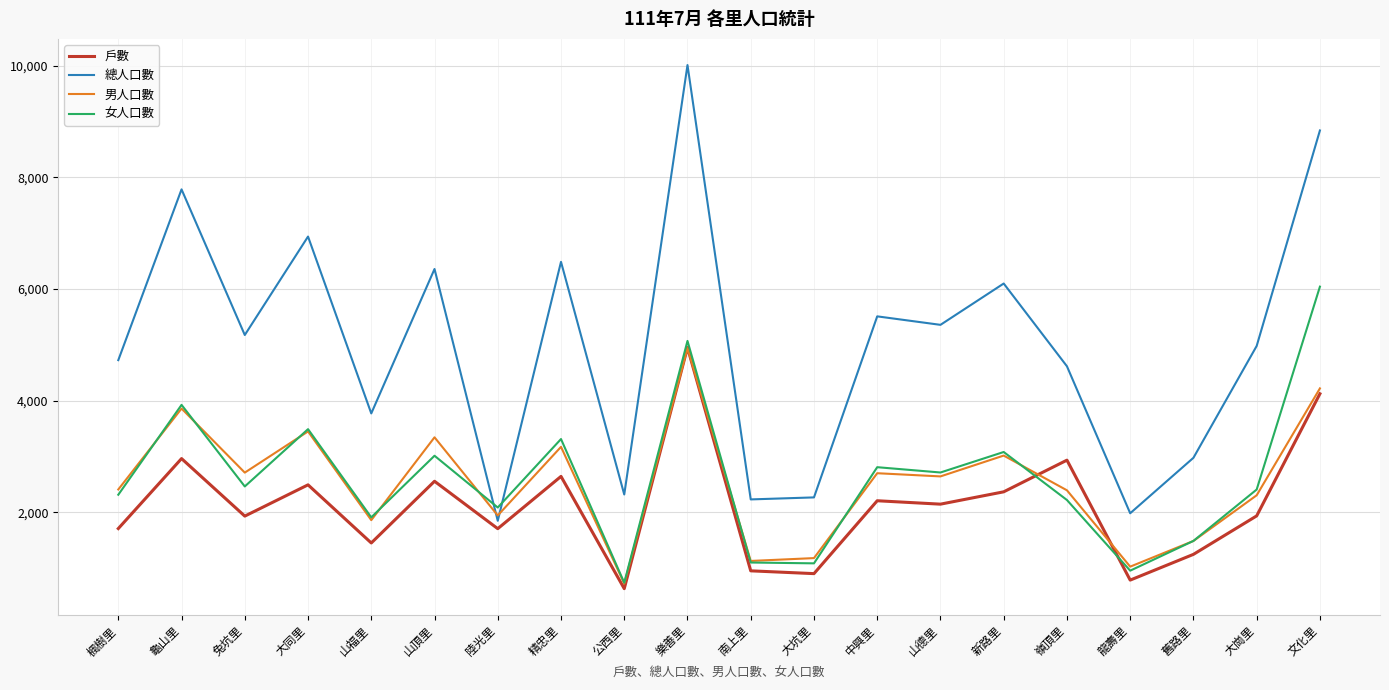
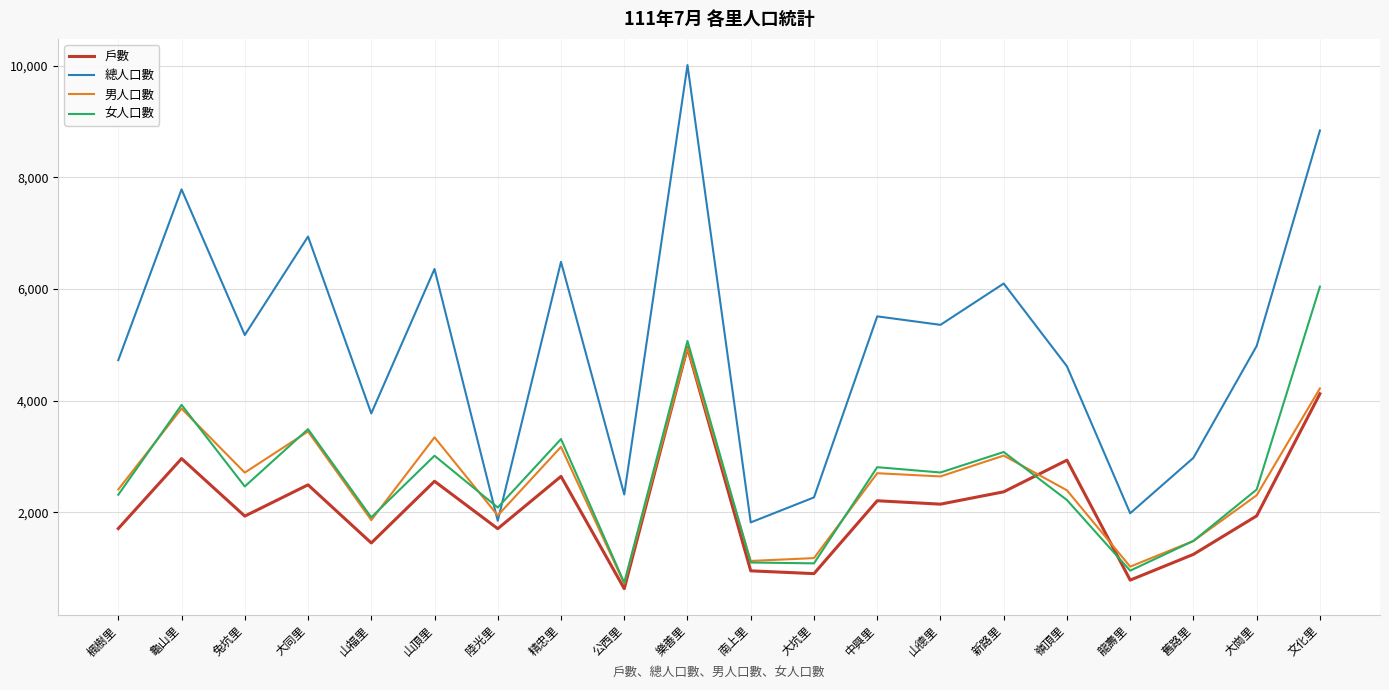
  {
    "戶數": {
      "楓樹里": "1,700",
      "龜山里": "3,000",
      "兔坑里": "1,900",
      "大同里": "2,500",
      "山福里": "1,500",
      "山頂里": "2,600",
      "陸光里": "1,700",
      "精忠里": "2,600",
      "公西里": "600",
      "南上里": "1,000",
      "大坑里": "900",
      "中興里": "2,200",
      "山德里": "2,100",
      "新路里": "2,400",
      "嶺頂里": "2,900",
      "龍壽里": "800",
      "舊路里": "1,200",
      "大崗里": "1,900",
      "文化里": "4,100"
    },
    "總人口數": {
      "楓樹里": "4,700",
      "龜山里": "7,800",
      "兔坑里": "5,200",
      "大同里": "6,900",
      "山福里": "3,800",
      "山頂里": "6,400",
      "陸光里": "1,800",
      "精忠里": "6,500",
      "公西里": "2,300",
      "樂善里": "10,000",
-     "南上里": "2,200",
+     "南上里": "1,800",
      "大坑里": "2,300",
      "中興里": "5,500",
      "山德里": "5,400",
      "新路里": "6,100",
      "嶺頂里": "4,600",
      "龍壽里": "2,000",
      "舊路里": "3,000",
      "大崗里": "5,000",
      "文化里": "8,800"
    },
    "男人口數": {
      "楓樹里": "2,400",
      "龜山里": "3,900",
      "兔坑里": "2,700",
      "山福里": "1,900",
      "山頂里": "3,300",
      "陸光里": "1,900",
      "精忠里": "3,200",
      "大坑里": "1,200",
      "中興里": "2,700",
      "山德里": "2,600",
      "新路里": "3,000",
      "嶺頂里": "2,400",
      "龍壽里": "1,000",
      "大崗里": "2,300",
      "文化里": "4,200"
    },
    "女人口數": {
      "楓樹里": "2,300",
      "龜山里": "3,900",
      "兔坑里": "2,500",
      "山福里": "1,900",
      "山頂里": "3,000",
      "陸光里": "2,100",
      "精忠里": "3,300",
      "樂善里": "5,100",
      "大坑里": "1,100",
      "中興里": "2,800",
      "山德里": "2,700",
      "新路里": "3,100",
      "嶺頂里": "2,200",
      "龍壽里": "1,000",
      "大崗里": "2,400",
      "文化里": "6,000"
    }
  }
